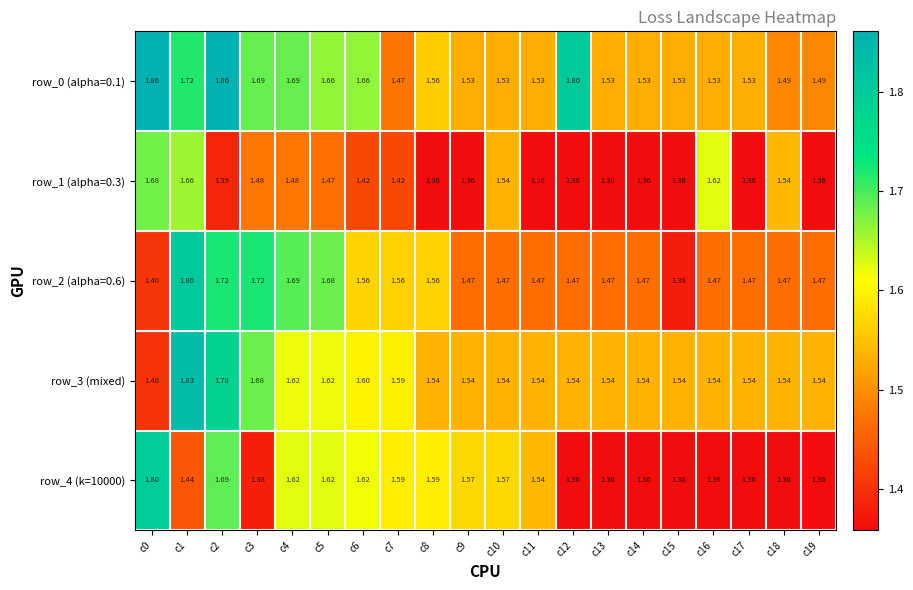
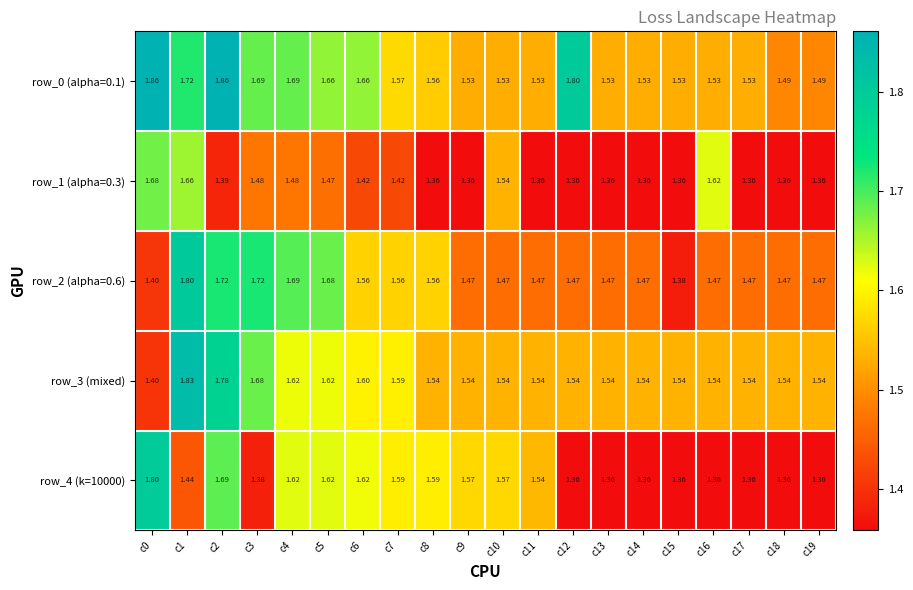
  {
    "row_0 (alpha=0.1)": {
      "c0": 1.86,
      "c1": 1.72,
      "c2": 1.86,
      "c3": 1.69,
      "c4": 1.69,
      "c5": 1.66,
      "c6": 1.66,
-     "c7": 1.47,
+     "c7": 1.57,
      "c8": 1.56,
      "c9": 1.53,
      "c10": 1.53,
      "c11": 1.53,
      "c12": 1.80,
      "c13": 1.53,
      "c14": 1.53,
      "c15": 1.53,
      "c16": 1.53,
      "c17": 1.53,
      "c18": 1.49,
      "c19": 1.49
    },
    "row_1 (alpha=0.3)": {
      "c0": 1.68,
      "c1": 1.66,
      "c2": 1.39,
      "c3": 1.48,
      "c4": 1.48,
      "c5": 1.47,
      "c6": 1.42,
      "c7": 1.42,
      "c8": 1.36,
      "c9": 1.36,
      "c10": 1.54,
      "c11": 1.36,
      "c12": 1.36,
      "c13": 1.36,
      "c14": 1.36,
      "c15": 1.36,
      "c16": 1.62,
      "c17": 1.36,
-     "c18": 1.54,
+     "c18": 1.36,
      "c19": 1.36
    },
    "row_2 (alpha=0.6)": {
      "c0": 1.40,
      "c1": 1.80,
      "c2": 1.72,
      "c3": 1.72,
      "c4": 1.69,
      "c5": 1.68,
      "c6": 1.56,
      "c7": 1.56,
      "c8": 1.56,
      "c9": 1.47,
      "c10": 1.47,
      "c11": 1.47,
      "c12": 1.47,
      "c13": 1.47,
      "c14": 1.47,
      "c15": 1.38,
      "c16": 1.47,
      "c17": 1.47,
      "c18": 1.47,
      "c19": 1.47
    },
    "row_3 (mixed)": {
      "c0": 1.40,
      "c1": 1.83,
      "c2": 1.78,
      "c3": 1.68,
      "c4": 1.62,
      "c5": 1.62,
      "c6": 1.60,
      "c7": 1.59,
      "c8": 1.54,
      "c9": 1.54,
      "c10": 1.54,
      "c11": 1.54,
      "c12": 1.54,
      "c13": 1.54,
      "c14": 1.54,
      "c15": 1.54,
      "c16": 1.54,
      "c17": 1.54,
      "c18": 1.54,
      "c19": 1.54
    },
    "row_4 (k=10000)": {
      "c0": 1.80,
      "c1": 1.44,
      "c2": 1.69,
      "c3": 1.38,
      "c4": 1.62,
      "c5": 1.62,
      "c6": 1.62,
      "c7": 1.59,
      "c8": 1.59,
      "c9": 1.57,
      "c10": 1.57,
      "c11": 1.54,
      "c12": 1.36,
      "c13": 1.36,
      "c14": 1.36,
      "c15": 1.36,
      "c16": 1.36,
      "c17": 1.36,
      "c18": 1.36,
      "c19": 1.36
    }
  }
